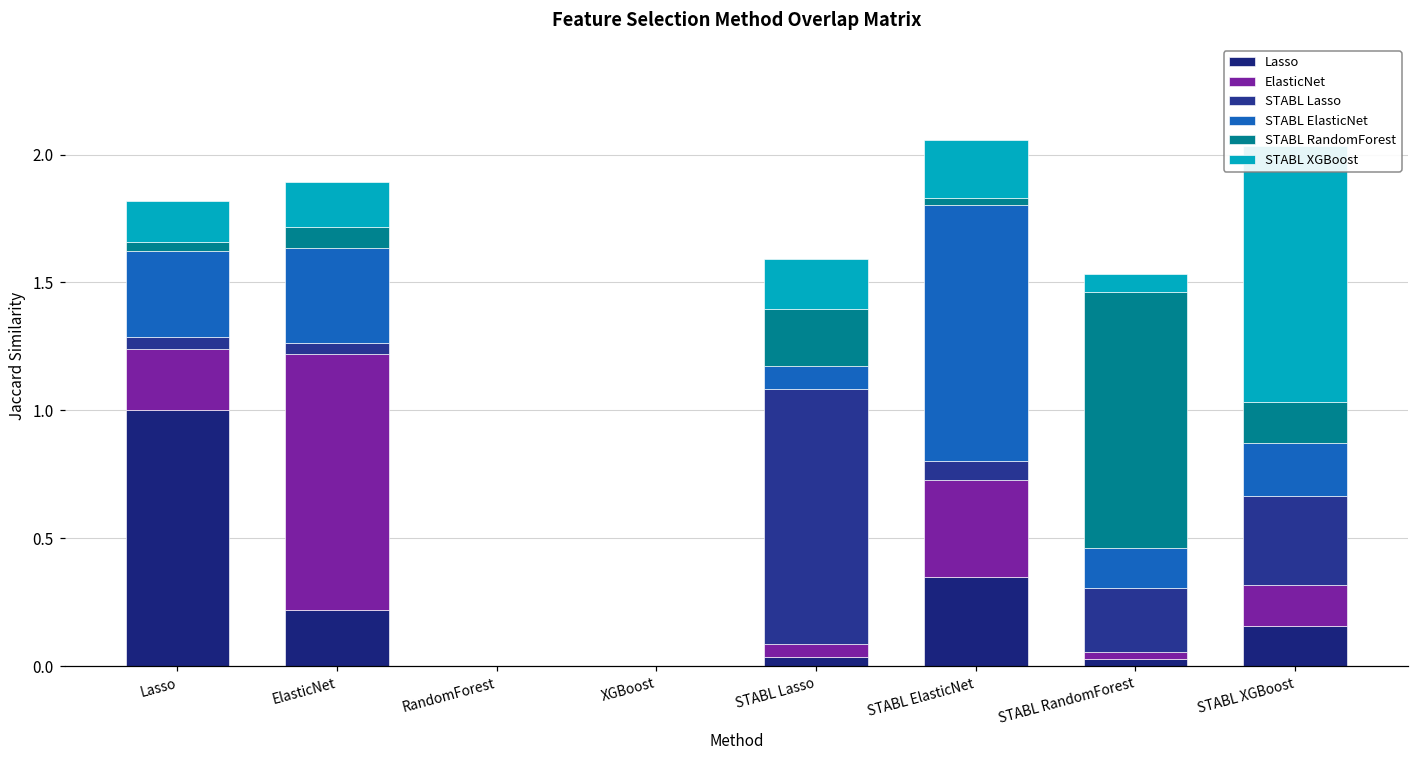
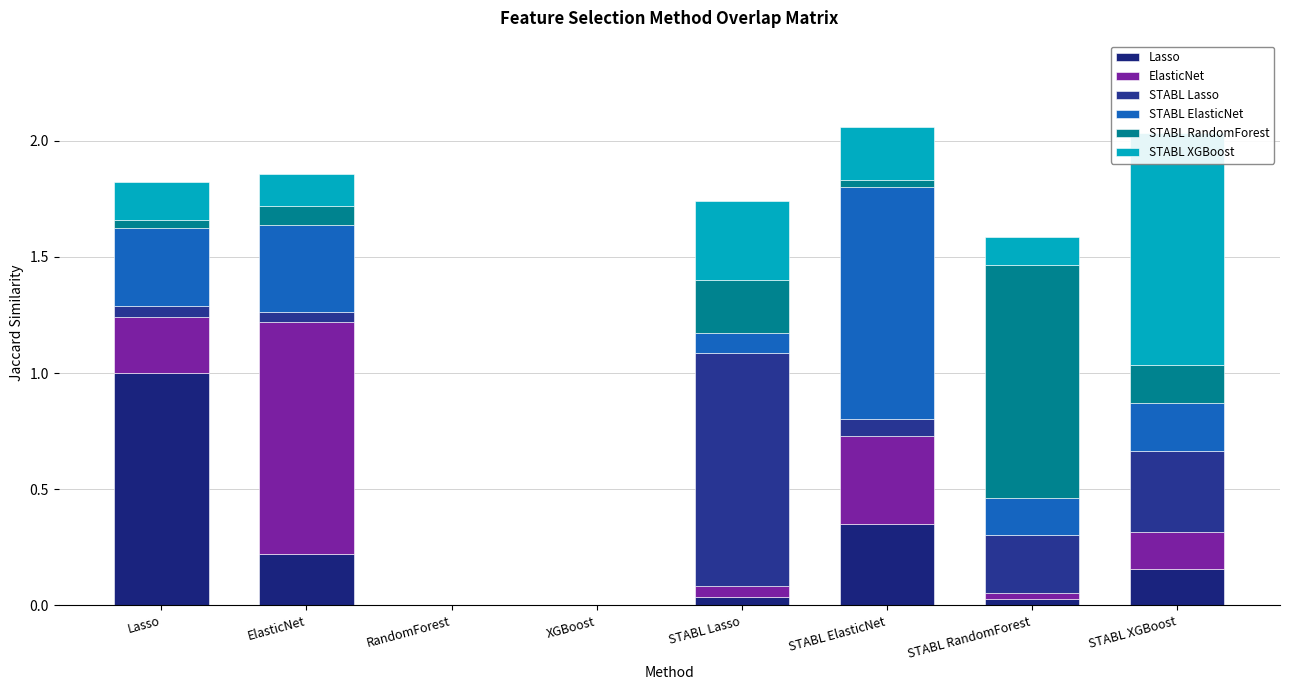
  {
    "ElasticNet": {
      "Lasso": 0.24,
      "ElasticNet": 1.00,
      "RandomForest": 0.00,
      "XGBoost": 0.00,
      "STABL Lasso": 0.05,
      "STABL ElasticNet": 0.38,
      "STABL RandomForest": 0.03,
      "STABL XGBoost": 0.16
    },
    "STABL ElasticNet": {
      "Lasso": 0.34,
      "ElasticNet": 0.37,
      "RandomForest": 0.00,
      "XGBoost": 0.00,
      "STABL Lasso": 0.09,
      "STABL ElasticNet": 1.00,
      "STABL RandomForest": 0.16,
      "STABL XGBoost": 0.21
    },
    "STABL RandomForest": {
      "Lasso": 0.03,
      "ElasticNet": 0.08,
      "RandomForest": 0.00,
      "XGBoost": 0.00,
      "STABL Lasso": 0.22,
      "STABL ElasticNet": 0.03,
      "STABL RandomForest": 1.00,
      "STABL XGBoost": 0.16
    },
    "STABL XGBoost": {
      "Lasso": 0.16,
-     "ElasticNet": 0.18,
+     "ElasticNet": 0.14,
      "RandomForest": 0.00,
      "XGBoost": 0.00,
-     "STABL Lasso": 0.19,
+     "STABL Lasso": 0.34,
      "STABL ElasticNet": 0.23,
-     "STABL RandomForest": 0.07
+     "STABL RandomForest": 0.12
    }
  }
